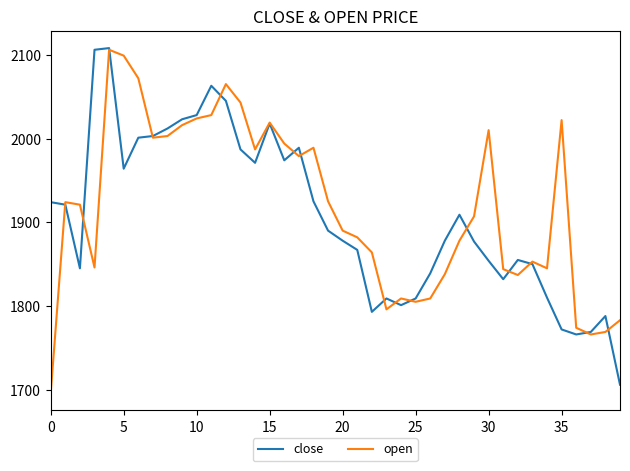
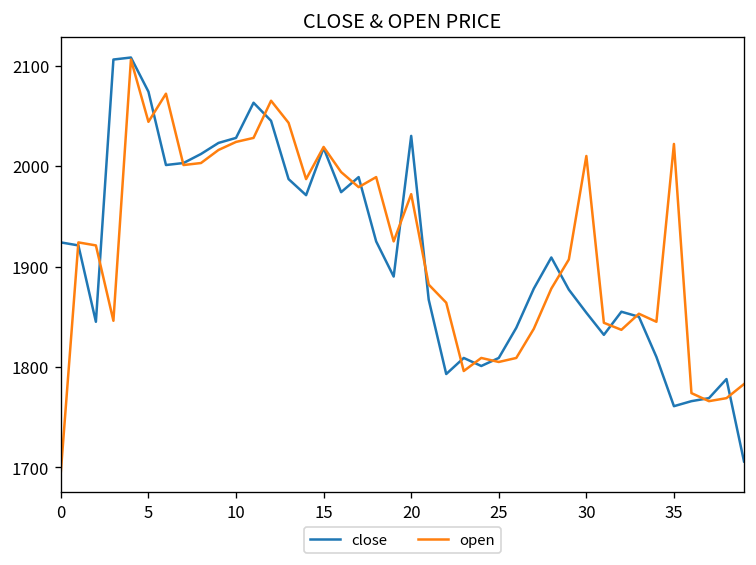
  {
    "close": {
      "0": 1920,
-     "5": 1960,
+     "5": 2070,
      "10": 2030,
-     "20": 1880,
+     "20": 2030,
      "25": 1810,
      "30": 1850,
-     "35": 1770
+     "35": 1760
    },
    "open": {
      "0": 1700,
-     "5": 2100,
+     "5": 2040,
      "10": 2020,
-     "20": 1890,
+     "20": 1970,
      "25": 1810,
      "30": 2010,
      "35": 2020
    }
  }
